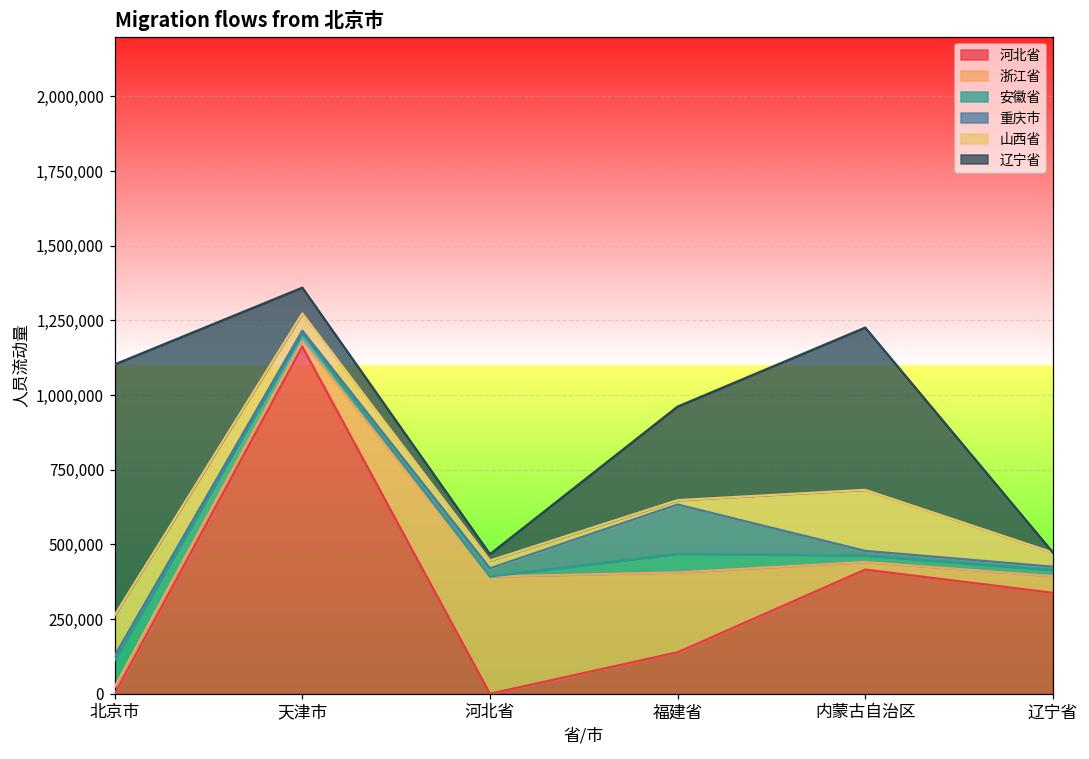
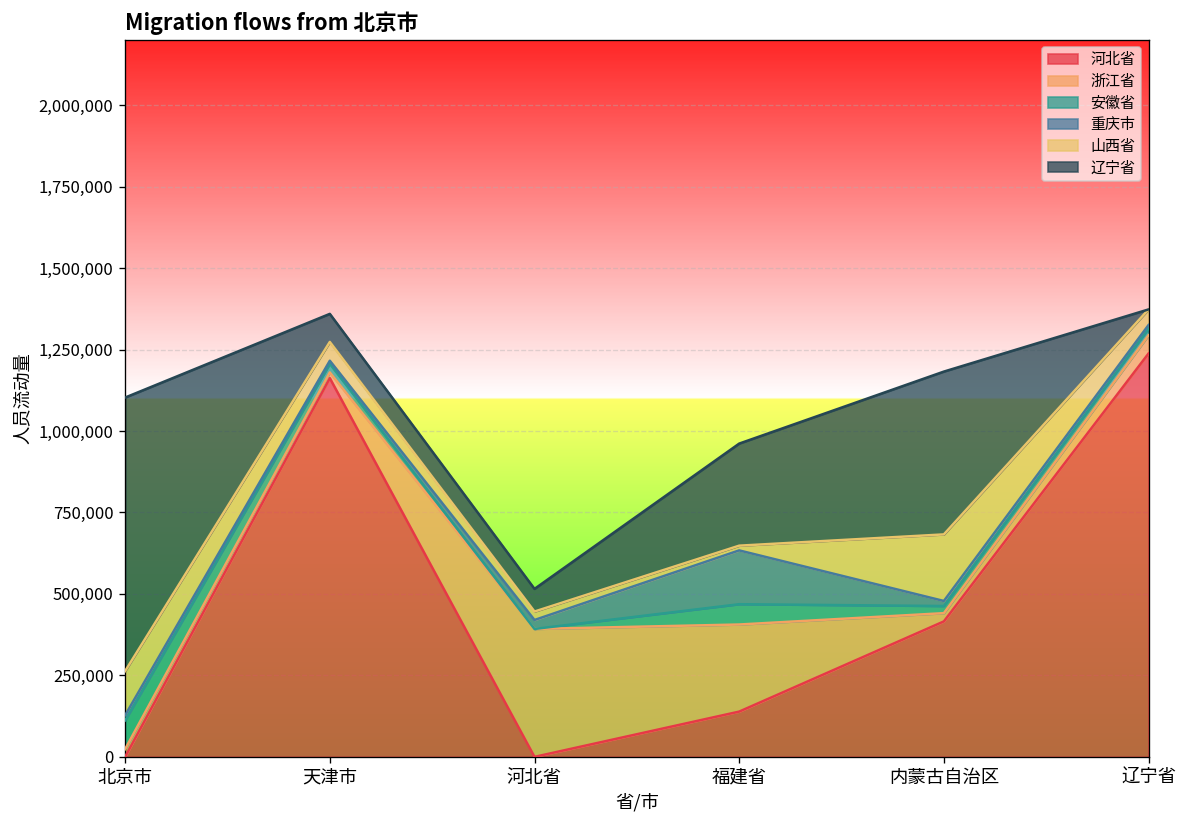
  {
    "河北省": {
      "北京市": "0",
      "天津市": "1,160,000",
      "河北省": "0",
      "福建省": "140,000",
      "内蒙古自治区": "420,000",
-     "辽宁省": "340,000"
+     "辽宁省": "1,240,000"
    },
    "辽宁省": {
      "北京市": "840,000",
      "天津市": "90,000",
-     "河北省": "20,000",
+     "河北省": "70,000",
      "福建省": "310,000",
-     "内蒙古自治区": "540,000"
+     "内蒙古自治区": "500,000"
    }
  }
